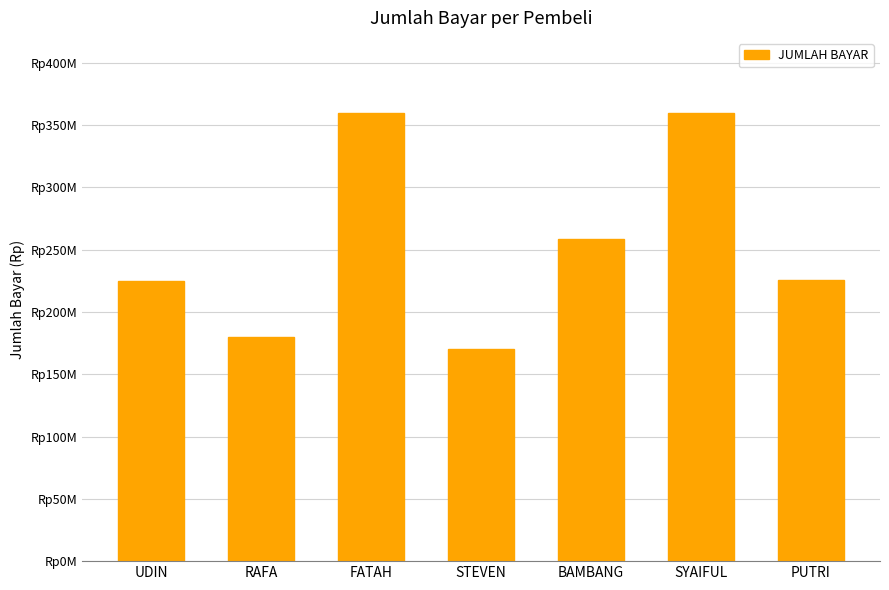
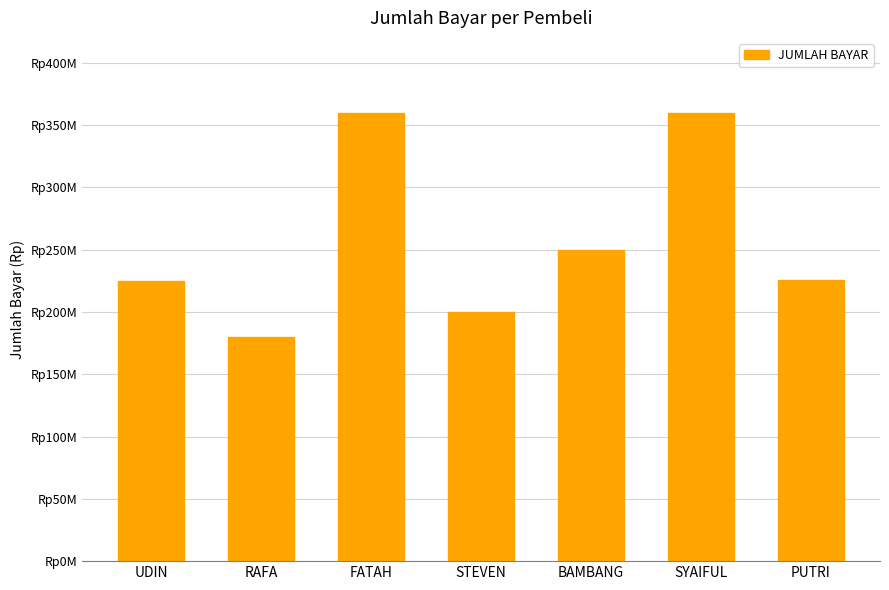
  {
    "UDIN": "Rp225000000",
    "RAFA": "Rp180000000",
    "FATAH": "Rp360000000",
-   "STEVEN": "Rp170000000",
-   "BAMBANG": "Rp258000000",
+   "STEVEN": "Rp200000000",
+   "BAMBANG": "Rp250000000",
    "SYAIFUL": "Rp360000000",
    "PUTRI": "Rp225000000"
  }
